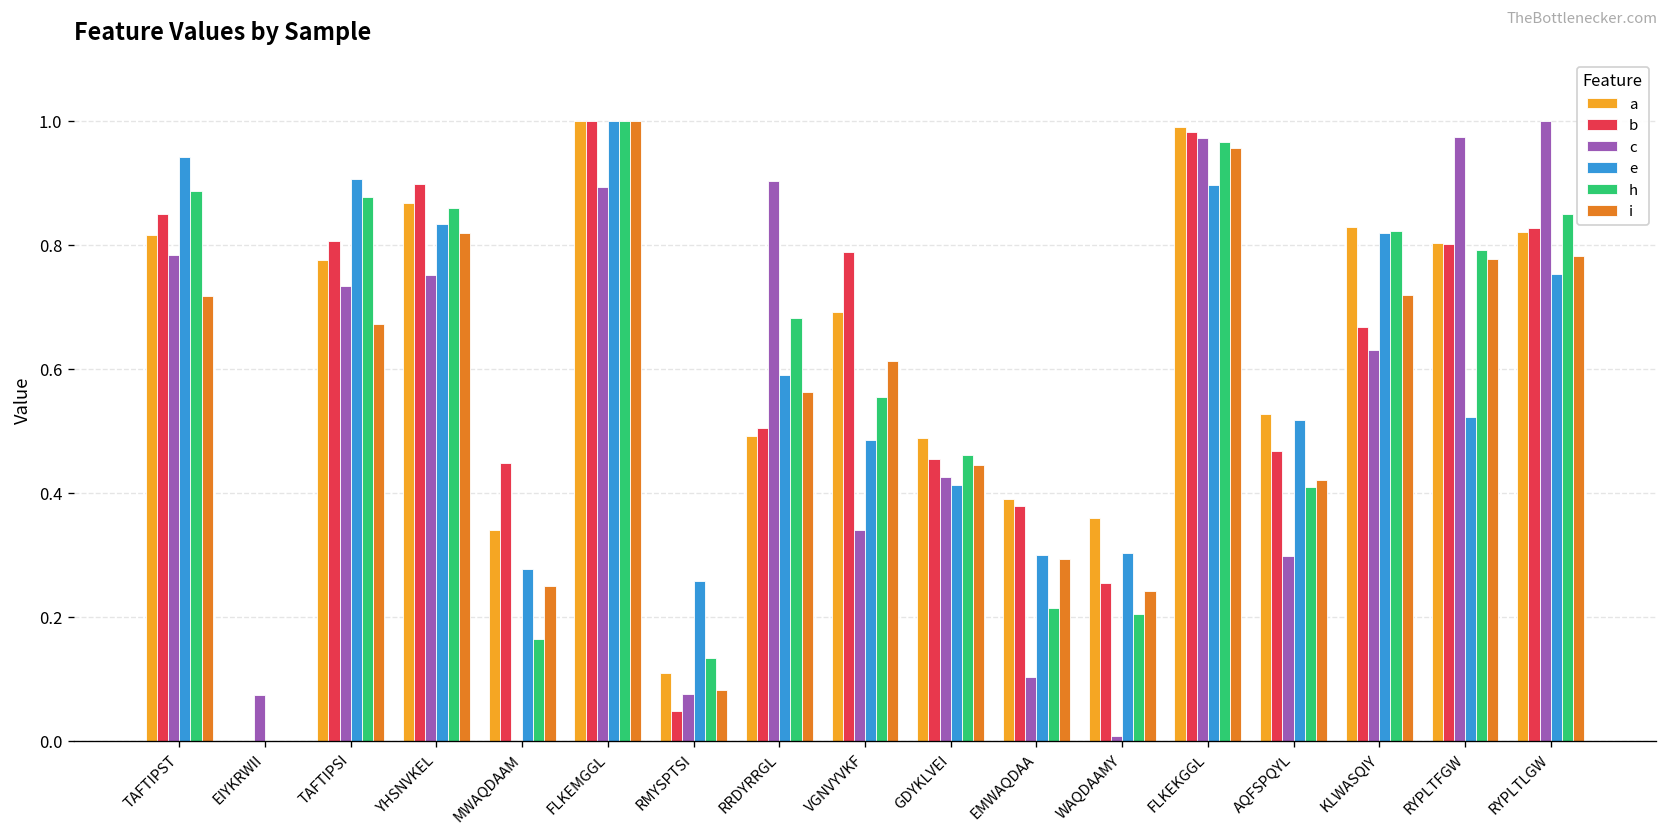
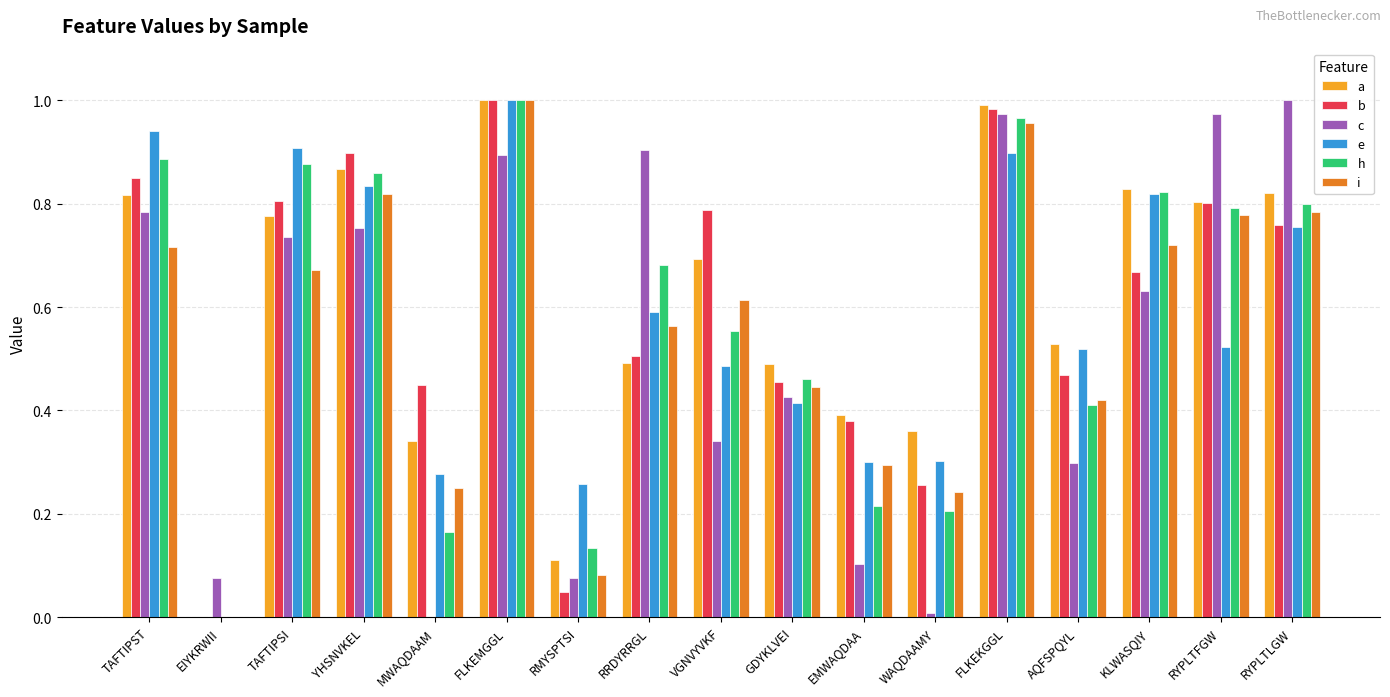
  {
    "b": {
      "TAFTIPST": 0.85,
      "EIYKRWII": 0.00,
      "TAFTIPSI": 0.81,
      "YHSNVKEL": 0.90,
      "MWAQDAAM": 0.45,
      "FLKEMGGL": 1.00,
      "RMYSPTSI": 0.05,
      "RRDYRRGL": 0.50,
      "VGNVYVKF": 0.79,
      "GDYKLVEI": 0.45,
      "EMWAQDAA": 0.38,
      "WAQDAAMY": 0.25,
      "FLKEKGGL": 0.98,
      "AQFSPQYL": 0.47,
      "KLWASQIY": 0.67,
      "RYPLTFGW": 0.80,
-     "RYPLTLGW": 0.83
+     "RYPLTLGW": 0.76
    },
    "c": {
      "TAFTIPST": 0.78,
      "EIYKRWII": 0.08,
      "TAFTIPSI": 0.73,
      "YHSNVKEL": 0.75,
      "MWAQDAAM": 0.00,
      "FLKEMGGL": 0.89,
      "RMYSPTSI": 0.08,
      "RRDYRRGL": 0.90,
      "VGNVYVKF": 0.34,
      "GDYKLVEI": 0.43,
      "EMWAQDAA": 0.10,
      "WAQDAAMY": 0.01,
      "FLKEKGGL": 0.97,
      "AQFSPQYL": 0.30,
      "KLWASQIY": 0.63,
      "RYPLTFGW": 0.97,
      "RYPLTLGW": 1.00
    },
    "e": {
      "TAFTIPST": 0.94,
      "EIYKRWII": 0.00,
      "TAFTIPSI": 0.91,
      "YHSNVKEL": 0.83,
      "MWAQDAAM": 0.28,
      "FLKEMGGL": 1.00,
      "RMYSPTSI": 0.26,
      "RRDYRRGL": 0.59,
      "VGNVYVKF": 0.49,
      "GDYKLVEI": 0.41,
      "EMWAQDAA": 0.30,
      "WAQDAAMY": 0.30,
      "FLKEKGGL": 0.90,
      "AQFSPQYL": 0.52,
      "KLWASQIY": 0.82,
      "RYPLTFGW": 0.52,
      "RYPLTLGW": 0.75
    },
    "h": {
      "TAFTIPST": 0.89,
      "EIYKRWII": 0.00,
      "TAFTIPSI": 0.88,
      "YHSNVKEL": 0.86,
      "MWAQDAAM": 0.16,
      "FLKEMGGL": 1.00,
      "RMYSPTSI": 0.13,
      "RRDYRRGL": 0.68,
      "VGNVYVKF": 0.55,
      "GDYKLVEI": 0.46,
      "EMWAQDAA": 0.22,
      "WAQDAAMY": 0.20,
      "FLKEKGGL": 0.97,
      "AQFSPQYL": 0.41,
      "KLWASQIY": 0.82,
      "RYPLTFGW": 0.79,
-     "RYPLTLGW": 0.85
+     "RYPLTLGW": 0.80
    }
  }
